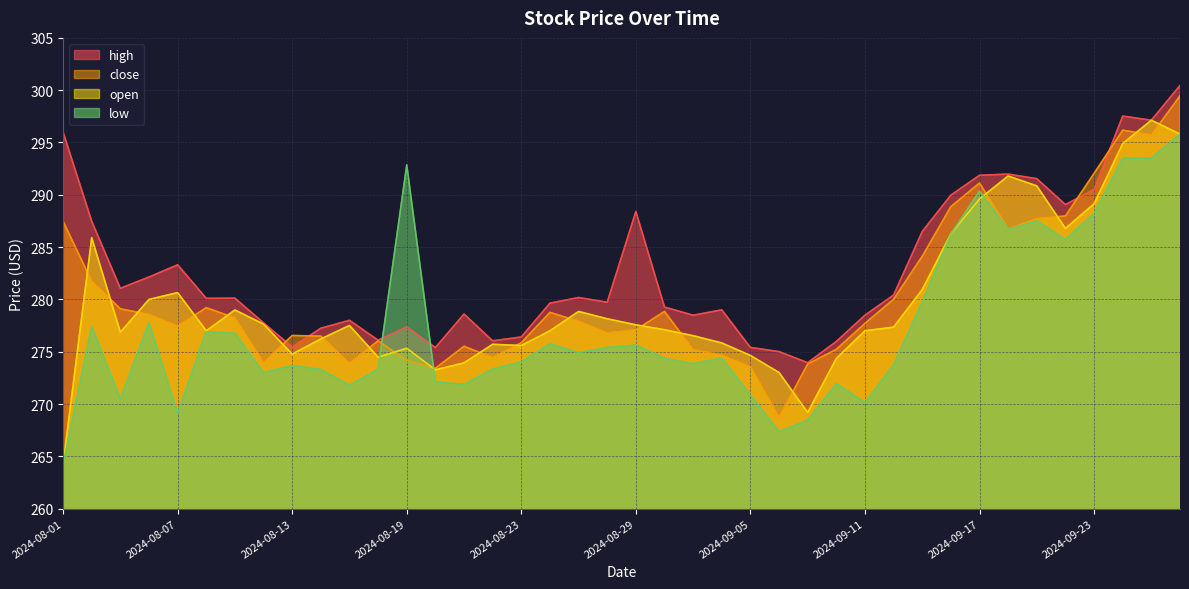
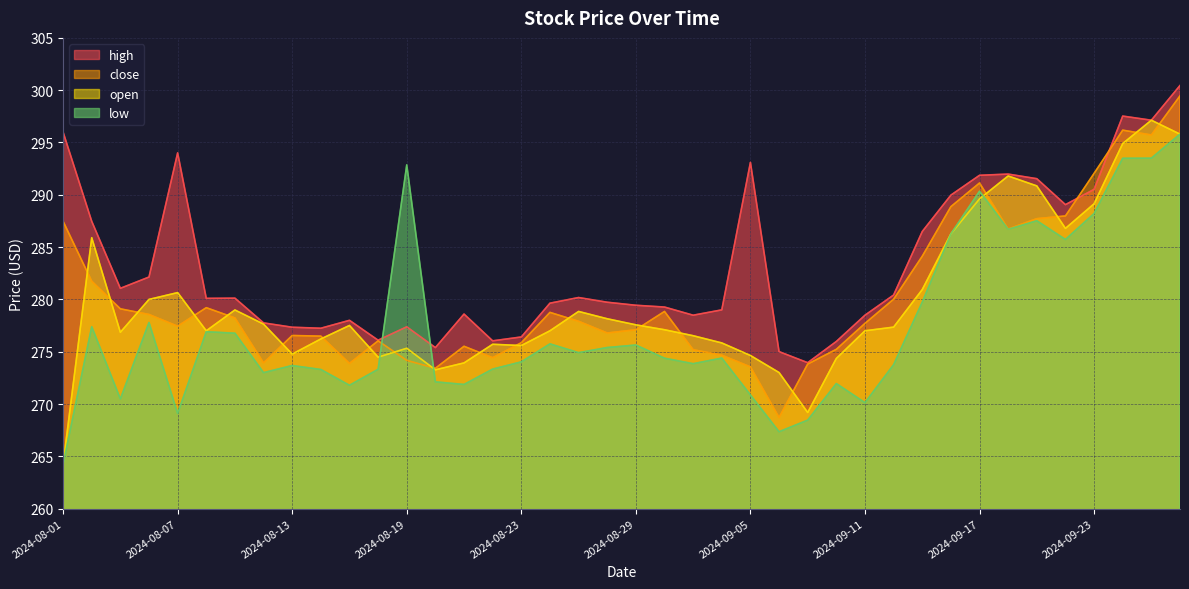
  {
    "high": {
      "2024-08-01": 296.0,
-     "2024-08-07": 283.3,
-     "2024-08-13": 275.4,
+     "2024-08-07": 294.0,
+     "2024-08-13": 277.3,
      "2024-08-19": 277.4,
      "2024-08-23": 276.4,
-     "2024-08-29": 288.4,
-     "2024-09-05": 275.4,
+     "2024-08-29": 279.4,
+     "2024-09-05": 293.1,
      "2024-09-11": 278.5,
      "2024-09-17": 291.9,
      "2024-09-23": 290.5
    },
    "low": {
      "2024-08-07": 269.1,
      "2024-08-13": 273.7,
      "2024-08-19": 292.9,
      "2024-08-23": 274.0,
      "2024-08-29": 275.6,
      "2024-09-05": 270.9,
      "2024-09-11": 270.1,
      "2024-09-17": 290.3,
      "2024-09-23": 288.2
    }
  }
